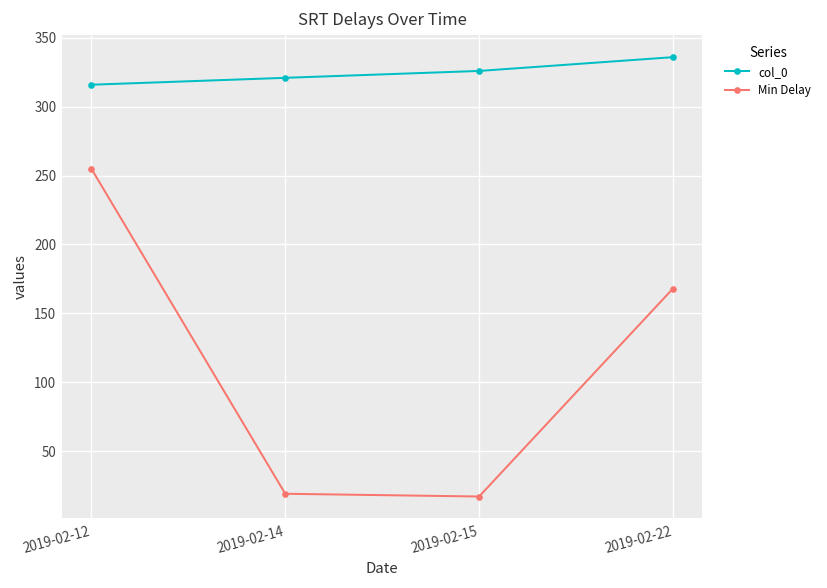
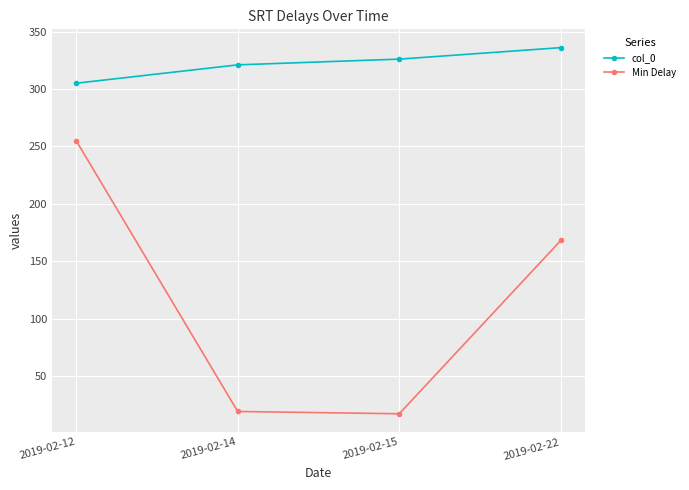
  {
    "col_0": {
-     "2019-02-12": 316,
+     "2019-02-12": 305,
      "2019-02-14": 321,
      "2019-02-15": 326,
      "2019-02-22": 336
    },
    "Min Delay": {
      "2019-02-12": 255,
      "2019-02-14": 19,
      "2019-02-15": 17,
      "2019-02-22": 168
    }
  }
